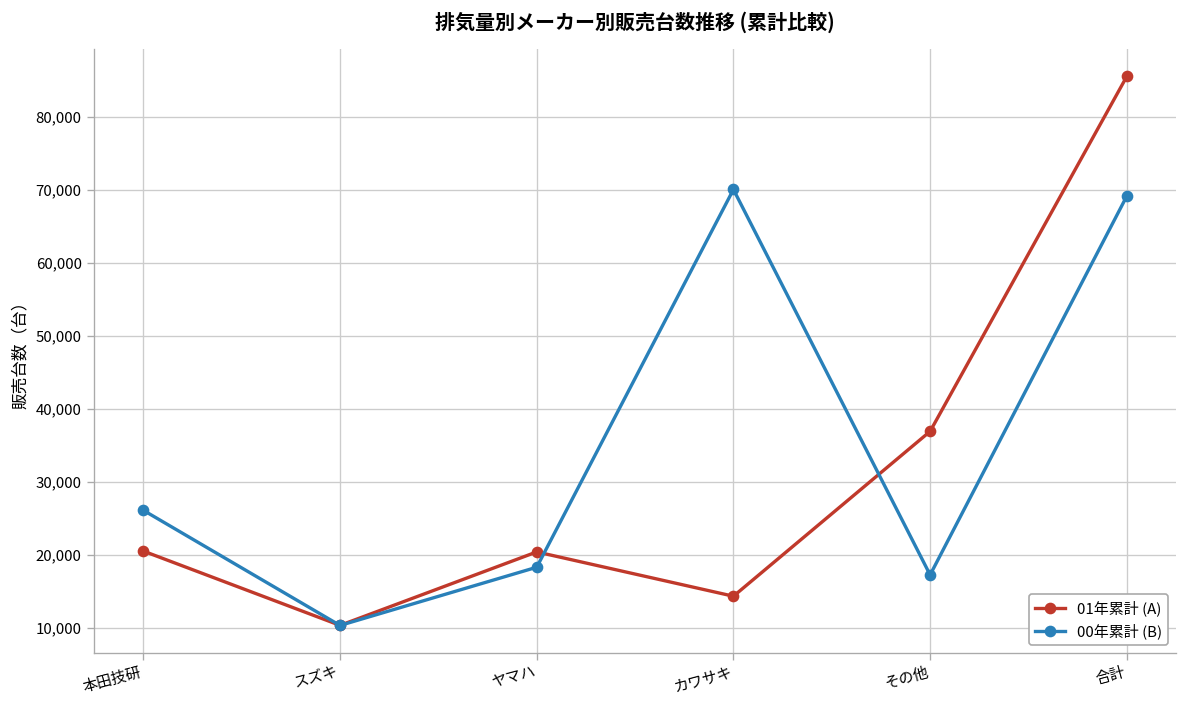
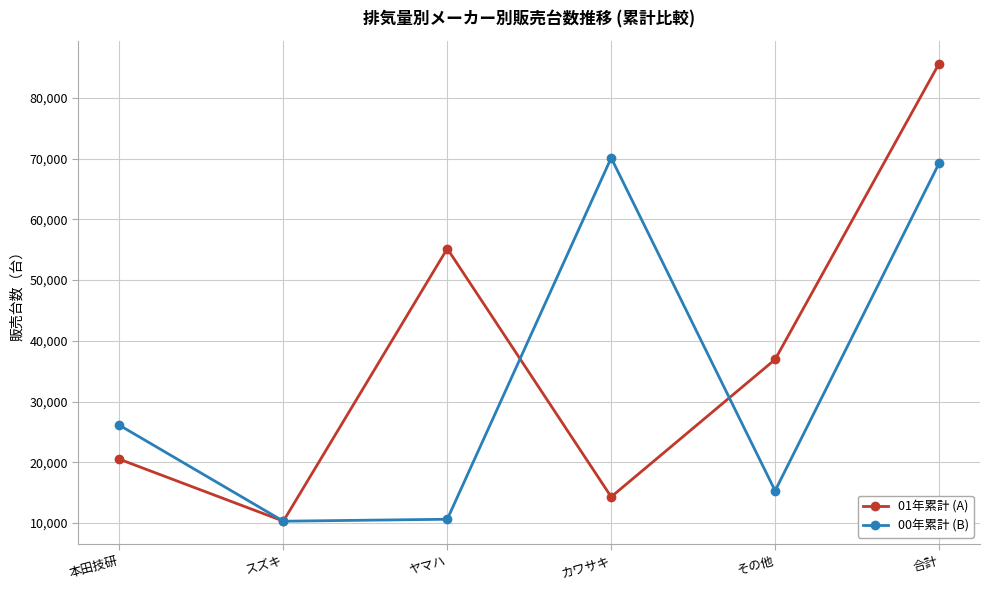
  {
    "01年累計 (A)": {
      "本田技研": "21,000",
-     "ヤマハ": "20,000",
+     "ヤマハ": "55,000",
      "カワサキ": "14,000",
      "その他": "37,000",
      "合計": "86,000"
    },
    "00年累計 (B)": {
      "本田技研": "26,000",
-     "ヤマハ": "18,000",
+     "ヤマハ": "11,000",
      "カワサキ": "70,000",
-     "その他": "17,000",
+     "その他": "15,000",
      "合計": "69,000"
    }
  }
